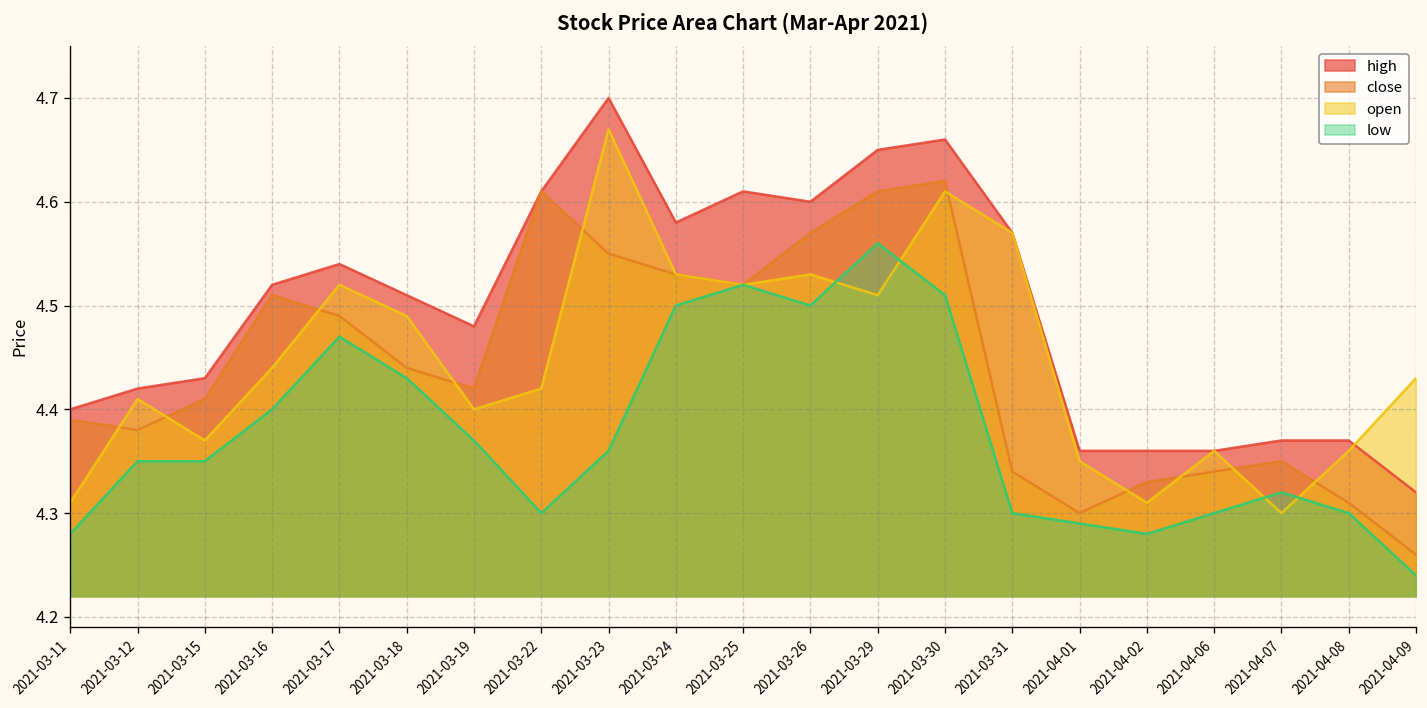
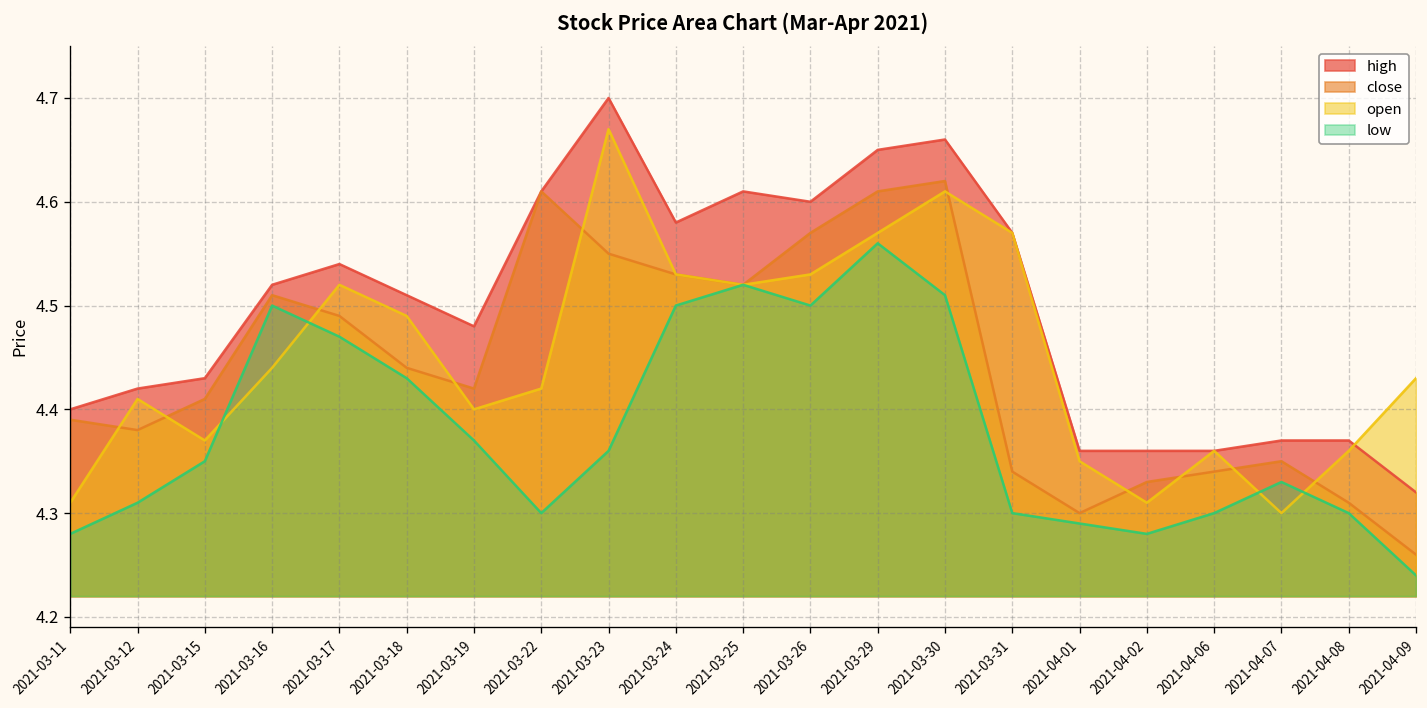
  {
    "open": {
      "2021-03-11": 4.31,
      "2021-03-12": 4.41,
      "2021-03-15": 4.37,
      "2021-03-16": 4.44,
      "2021-03-17": 4.52,
      "2021-03-18": 4.49,
      "2021-03-19": 4.40,
      "2021-03-22": 4.42,
      "2021-03-23": 4.67,
      "2021-03-26": 4.53,
-     "2021-03-29": 4.51,
+     "2021-03-29": 4.57,
      "2021-03-30": 4.61,
      "2021-04-01": 4.35,
      "2021-04-02": 4.31,
      "2021-04-07": 4.30,
      "2021-04-08": 4.36,
      "2021-04-09": 4.43
    },
    "low": {
      "2021-03-11": 4.28,
-     "2021-03-12": 4.35,
+     "2021-03-12": 4.31,
      "2021-03-15": 4.35,
-     "2021-03-16": 4.4,
+     "2021-03-16": 4.5,
      "2021-03-17": 4.47,
      "2021-03-18": 4.43,
      "2021-03-19": 4.37,
      "2021-03-22": 4.30,
      "2021-03-23": 4.36,
      "2021-03-24": 4.50,
      "2021-03-26": 4.50,
      "2021-03-29": 4.56,
      "2021-03-30": 4.51,
      "2021-03-31": 4.30,
      "2021-04-01": 4.29,
      "2021-04-02": 4.28,
      "2021-04-06": 4.30,
-     "2021-04-07": 4.32,
+     "2021-04-07": 4.33,
      "2021-04-08": 4.30,
      "2021-04-09": 4.24
    }
  }
